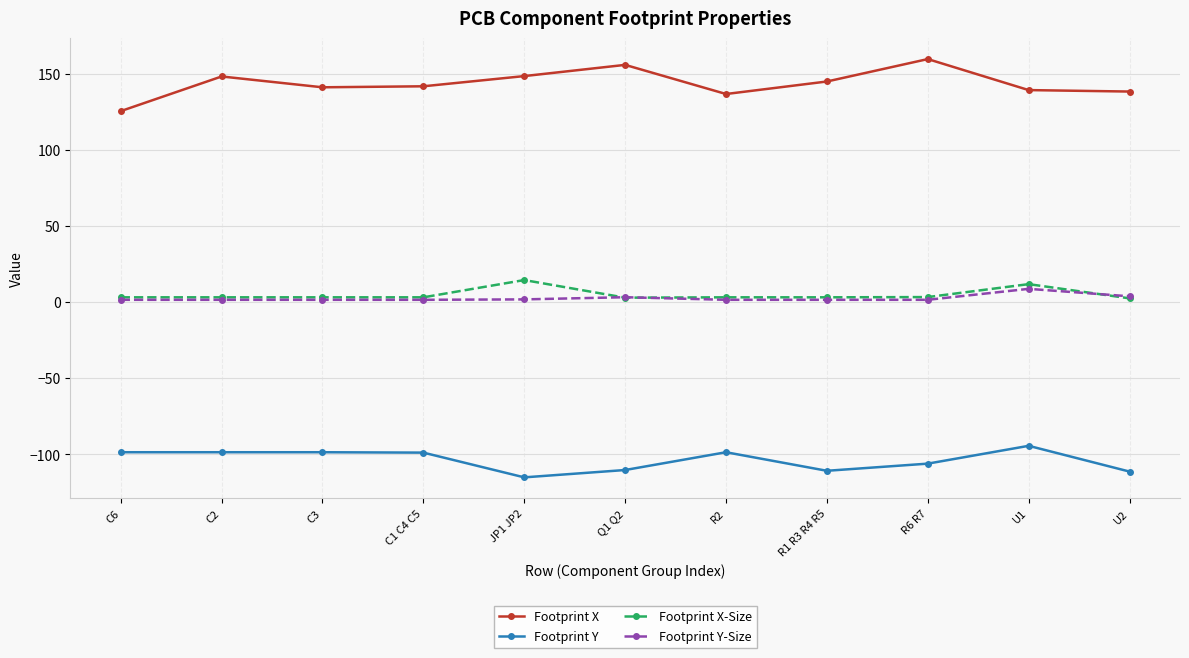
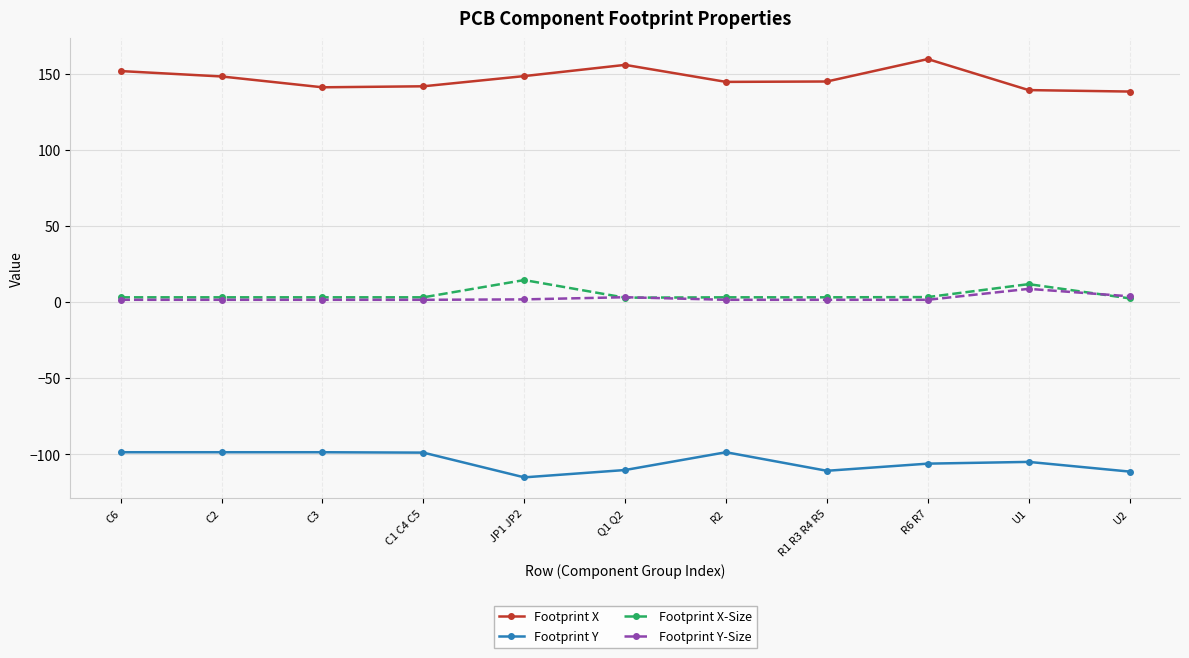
  {
    "Footprint X": {
-     "C6": 125,
+     "C6": 152,
      "C2": 148,
      "C3": 141,
      "C1 C4 C5": 142,
      "JP1 JP2": 149,
      "Q1 Q2": 156,
-     "R2": 137,
+     "R2": 145,
      "R1 R3 R4 R5": 145,
      "R6 R7": 160,
      "U1": 139,
      "U2": 138
    },
    "Footprint Y": {
      "C6": -99,
      "C2": -99,
      "C3": -99,
      "C1 C4 C5": -99,
      "JP1 JP2": -115,
      "Q1 Q2": -110,
      "R2": -99,
      "R1 R3 R4 R5": -111,
      "R6 R7": -106,
-     "U1": -94,
+     "U1": -105,
      "U2": -111
    },
    "Footprint X-Size": {
      "JP1 JP2": 14,
      "R6 R7": 3,
      "U1": 12
    },
    "Footprint Y-Size": {
      "JP1 JP2": 2,
      "R6 R7": 2,
      "U1": 9
    }
  }
